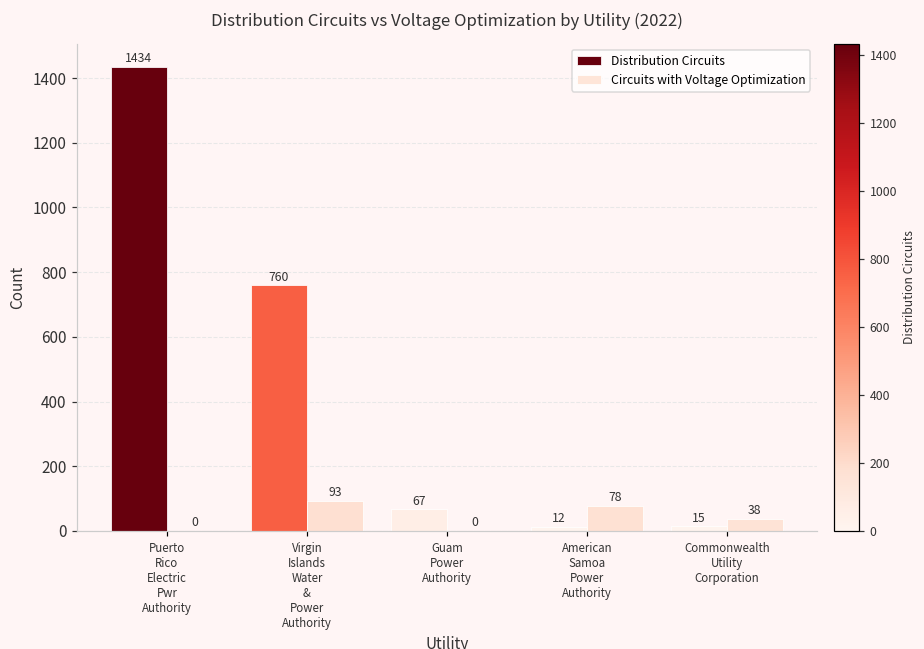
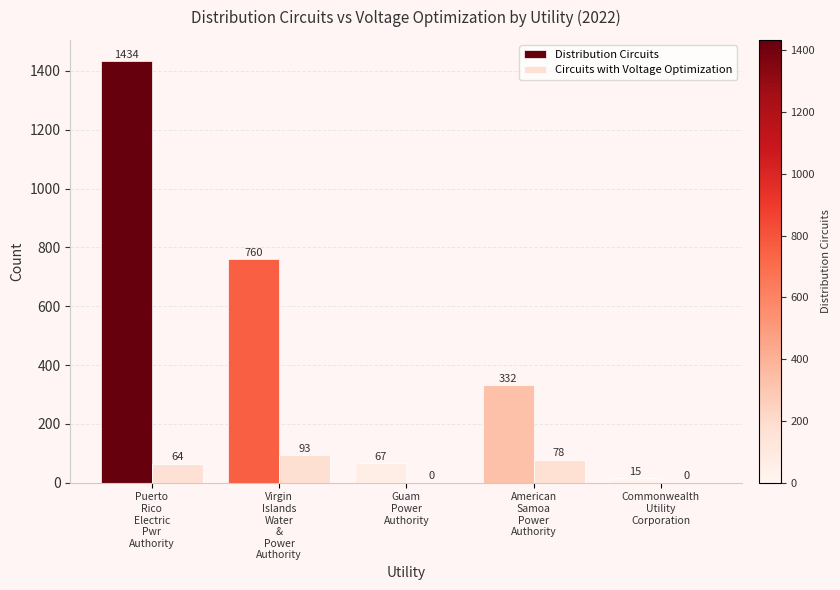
  {
    "Distribution Circuits": {
      "Puerto Rico Electric Pwr Authority": 1434,
      "Virgin Islands Water & Power Authority": 760,
      "Guam Power Authority": 67,
-     "American Samoa Power Authority": 12,
+     "American Samoa Power Authority": 332,
      "Commonwealth Utility Corporation": 15
    },
    "Circuits with Voltage Optimization": {
-     "Puerto Rico Electric Pwr Authority": 0,
+     "Puerto Rico Electric Pwr Authority": 64,
      "Virgin Islands Water & Power Authority": 93,
      "Guam Power Authority": 0,
      "American Samoa Power Authority": 78,
-     "Commonwealth Utility Corporation": 38
+     "Commonwealth Utility Corporation": 0
    }
  }
